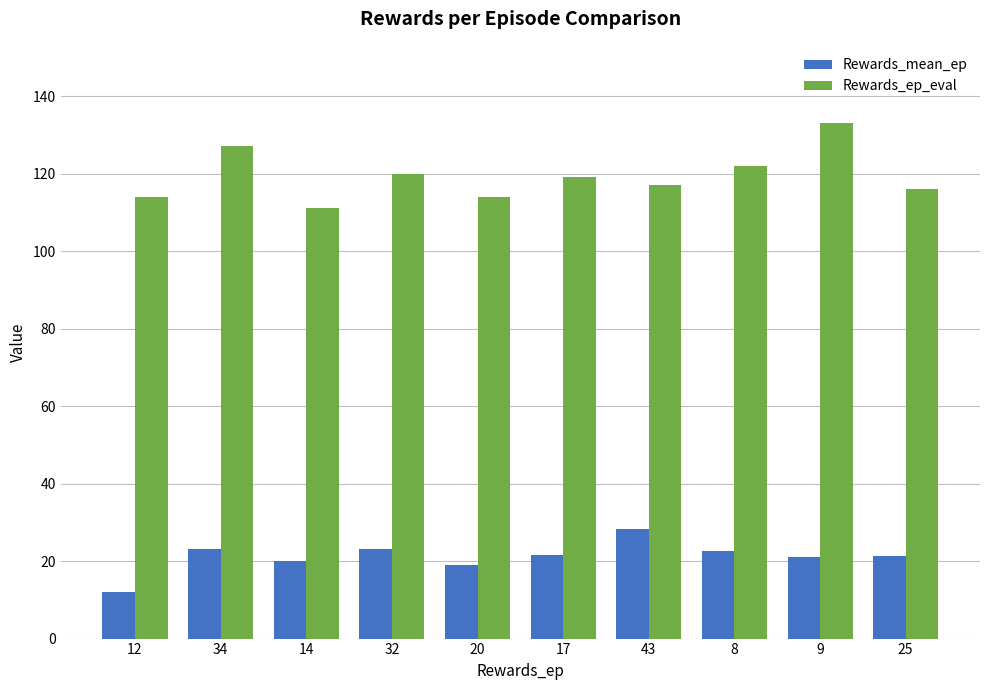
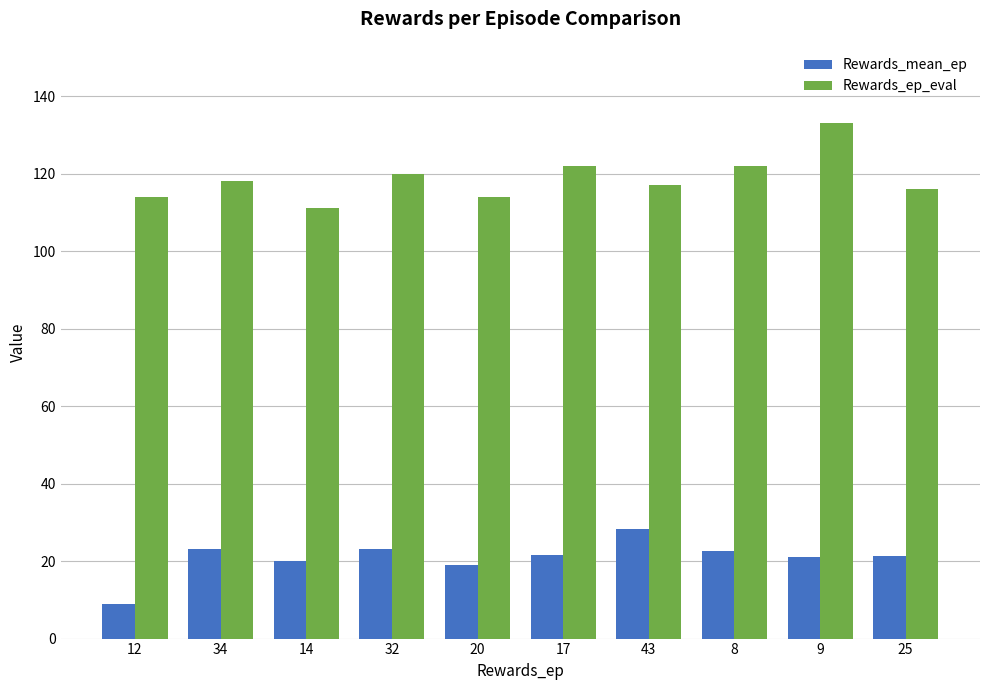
  {
    "Rewards_mean_ep": {
-     "12": 12,
+     "12": 9,
      "34": 23,
      "14": 20,
      "32": 23,
      "20": 19,
      "17": 22,
      "43": 28,
      "8": 23,
      "9": 21,
      "25": 21
    },
    "Rewards_ep_eval": {
      "12": 114,
-     "34": 127,
+     "34": 118,
      "14": 111,
      "32": 120,
      "20": 114,
-     "17": 119,
+     "17": 122,
      "43": 117,
      "8": 122,
      "9": 133,
      "25": 116
    }
  }
